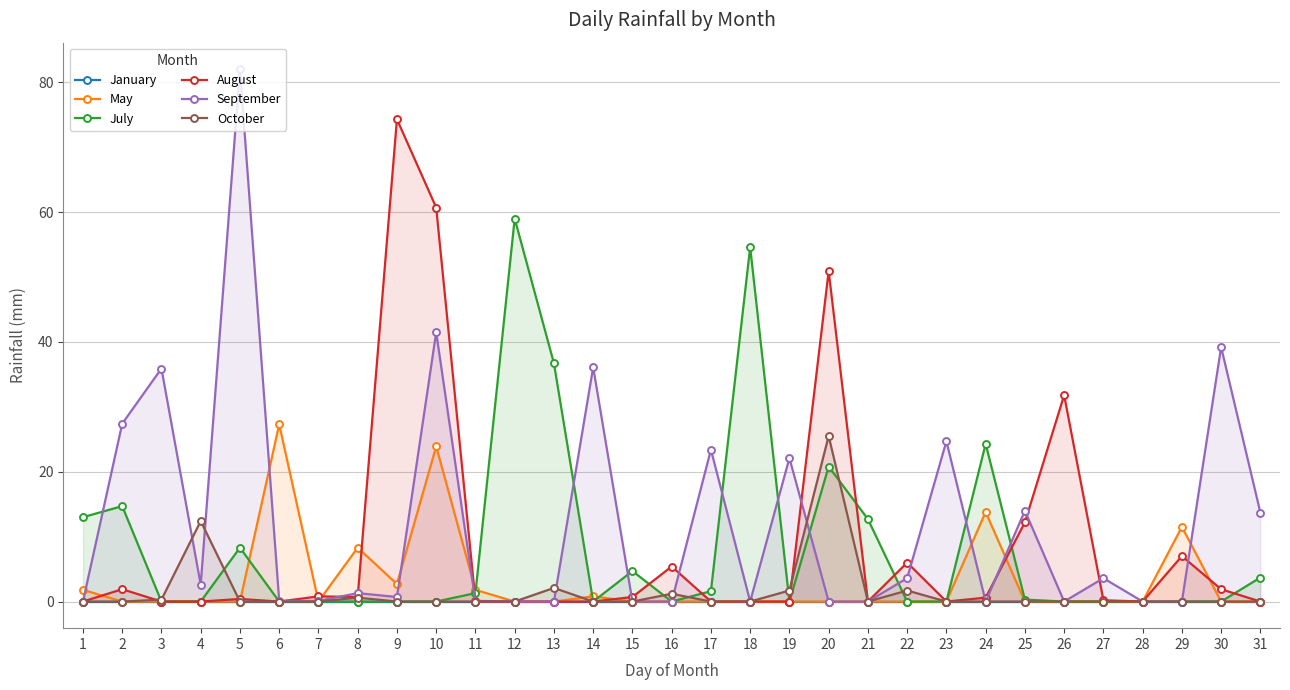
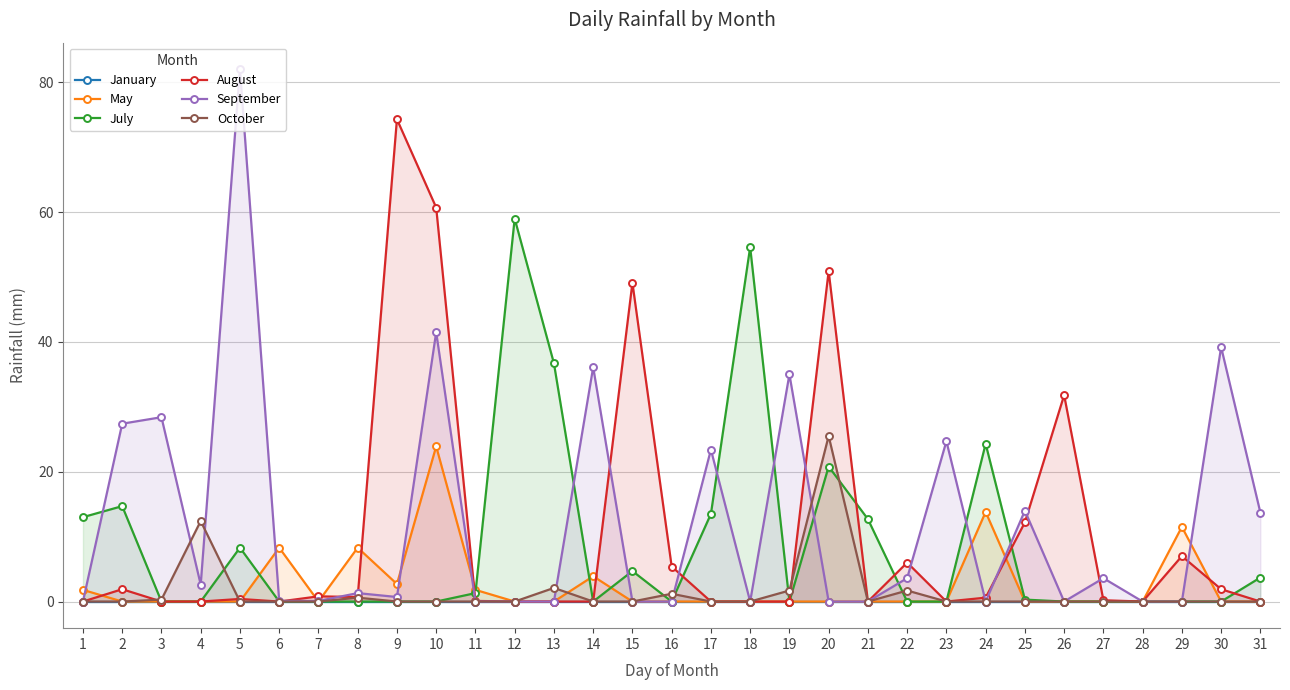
  {
    "May": {
      "1": 2,
-     "6": 27,
+     "6": 8,
      "8": 8,
      "9": 3,
      "10": 24,
      "11": 2,
-     "14": 1,
+     "14": 4,
      "24": 14,
      "29": 12
    },
    "July": {
      "1": 13,
      "2": 15,
      "5": 8,
      "11": 1,
      "12": 59,
      "13": 37,
      "15": 5,
-     "17": 2,
+     "17": 14,
      "18": 55,
      "20": 21,
      "21": 13,
      "24": 24,
      "31": 4
    },
    "August": {
      "2": 2,
      "5": 0,
      "7": 1,
      "9": 74,
      "10": 61,
-     "15": 1,
+     "15": 49,
      "16": 5,
      "20": 51,
      "22": 6,
      "24": 1,
      "25": 12,
      "26": 32,
      "29": 7,
      "30": 2
    },
    "September": {
      "2": 27,
-     "3": 36,
+     "3": 28,
      "4": 3,
      "8": 1,
      "9": 1,
      "10": 42,
      "14": 36,
      "17": 23,
-     "19": 22,
+     "19": 35,
      "22": 4,
      "23": 25,
      "25": 14,
      "27": 4,
      "30": 39,
      "31": 14
    },
    "October": {
      "4": 12,
      "13": 2,
      "16": 1,
      "19": 2,
      "20": 26,
      "22": 2
    }
  }
